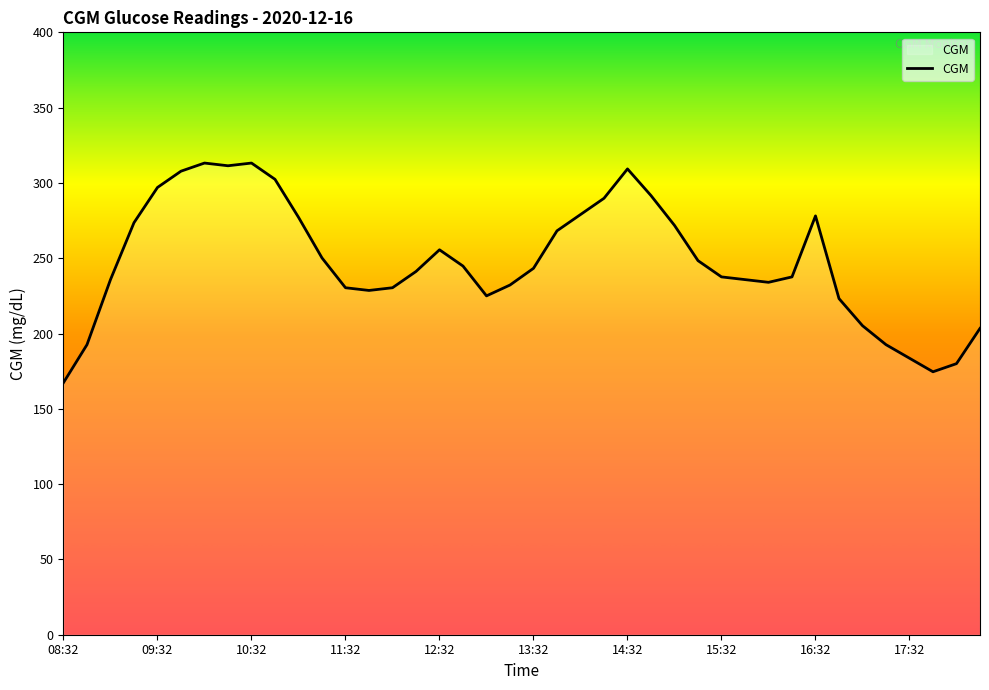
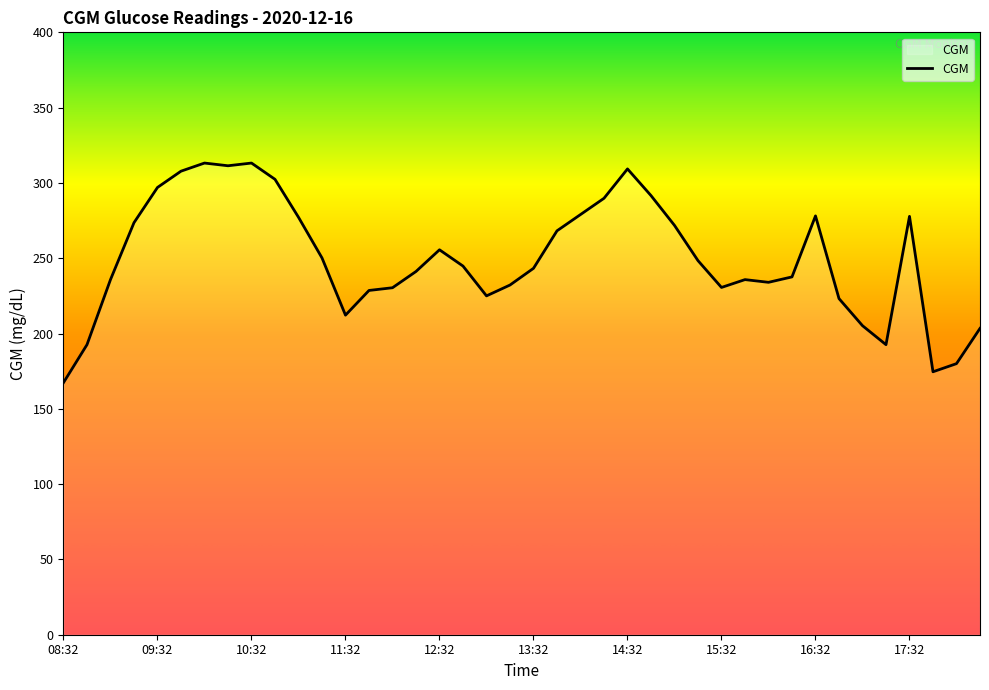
  {
    "08:32": 167,
    "09:32": 297,
    "10:32": 313,
-   "11:32": 230,
+   "11:32": 212,
    "12:32": 256,
    "13:32": 243,
    "14:32": 309,
-   "15:32": 238,
+   "15:32": 231,
    "16:32": 278,
-   "17:32": 184
+   "17:32": 278
  }
